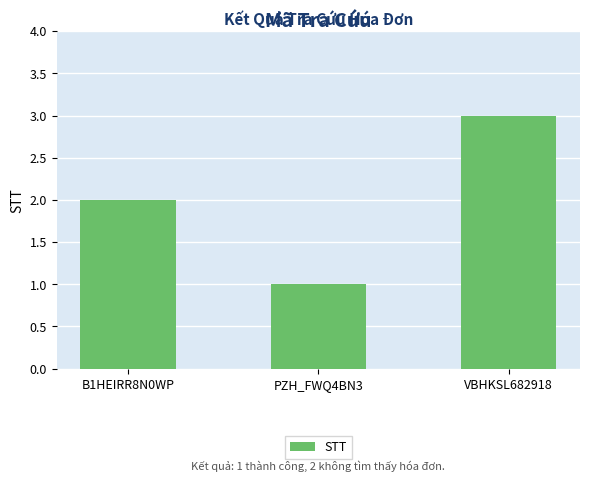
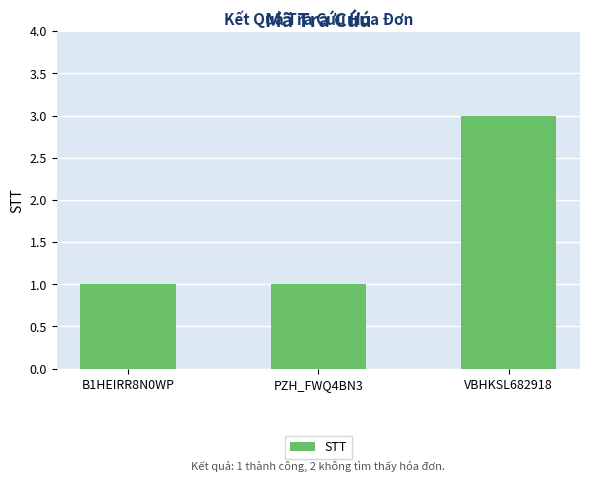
  {
-   "B1HEIRR8N0WP": 2,
+   "B1HEIRR8N0WP": 1,
    "PZH_FWQ4BN3": 1,
    "VBHKSL682918": 3
  }
